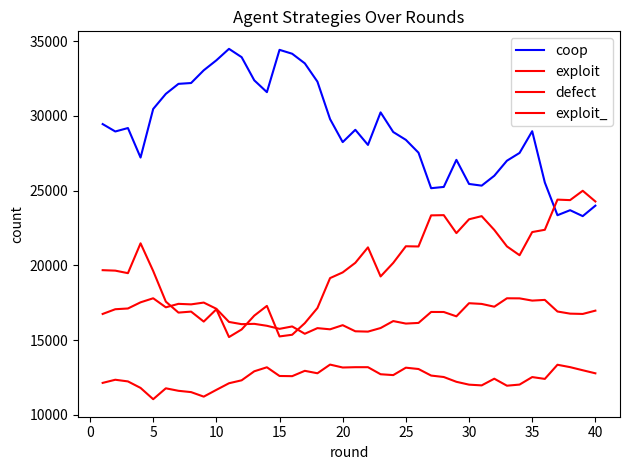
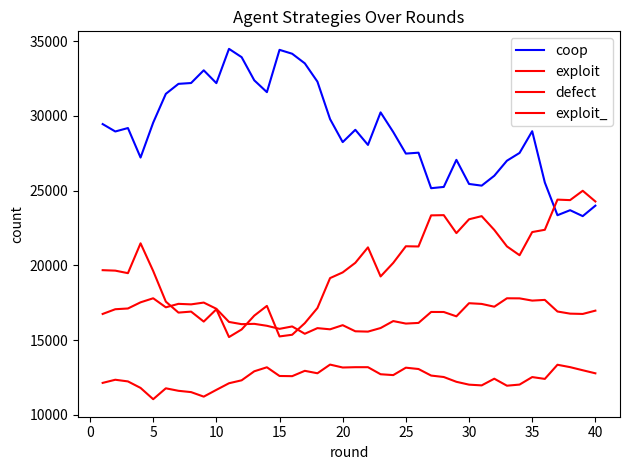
  {
    "coop": {
-     "5": 30500,
-     "10": 33700,
+     "5": 29500,
+     "10": 32200,
      "15": 34400,
      "20": 28200,
-     "25": 28400,
+     "25": 27500,
      "30": 25400,
      "35": 29000,
      "40": 24000
    }
  }
